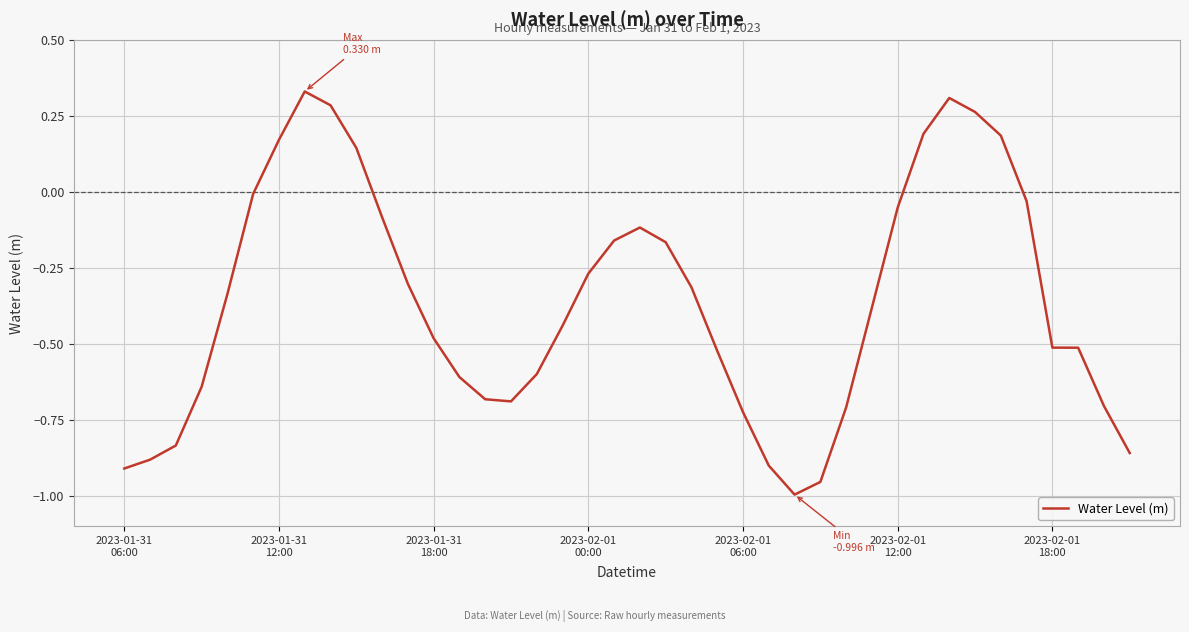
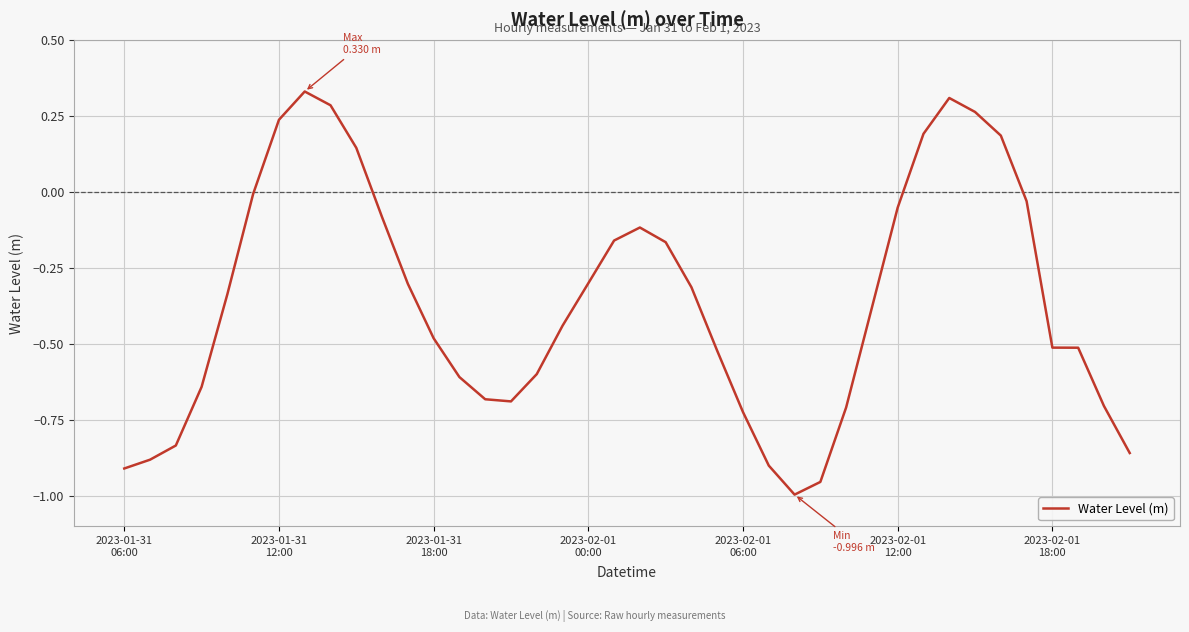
  {
    "2023-01-31 06:00": -0.91,
-   "2023-01-31 12:00": 0.17,
+   "2023-01-31 12:00": 0.24,
    "2023-01-31 18:00": -0.48,
-   "2023-02-01 00:00": -0.27,
+   "2023-02-01 00:00": -0.30,
    "2023-02-01 06:00": -0.72,
    "2023-02-01 12:00": -0.05,
    "2023-02-01 18:00": -0.51
  }
